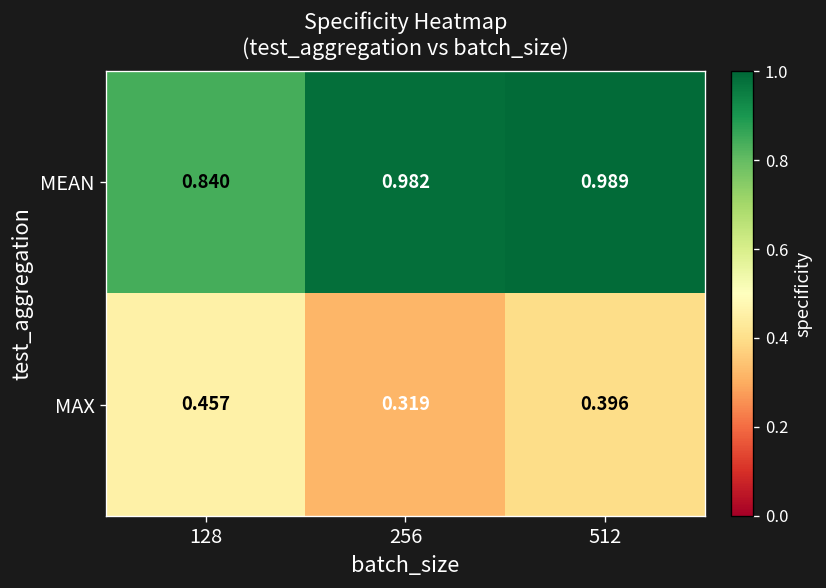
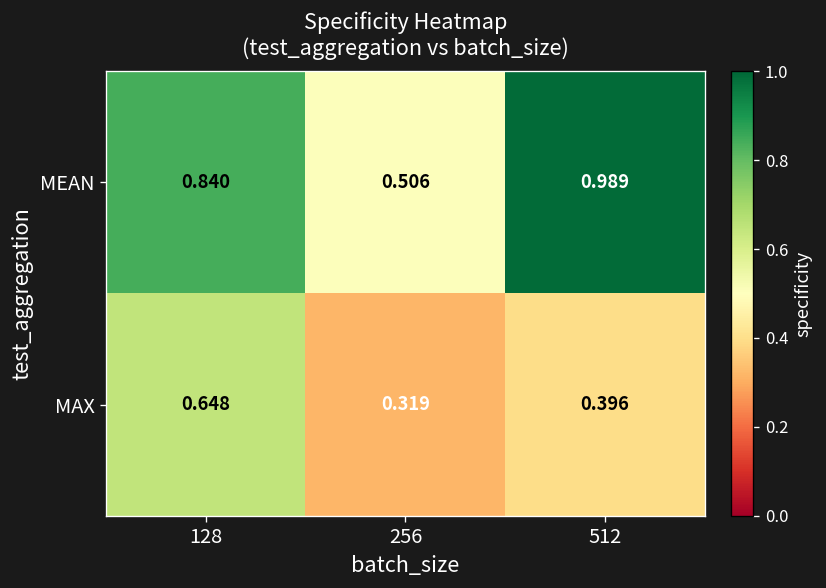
  {
    "MEAN": {
      "128": 0.840,
-     "256": 0.982,
+     "256": 0.506,
      "512": 0.989
    },
    "MAX": {
-     "128": 0.457,
+     "128": 0.648,
      "256": 0.319,
      "512": 0.396
    }
  }
